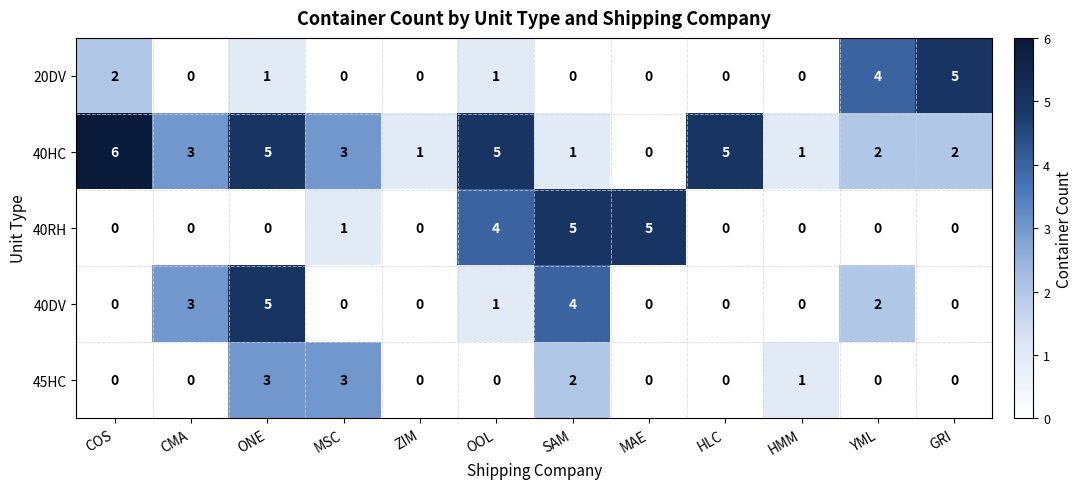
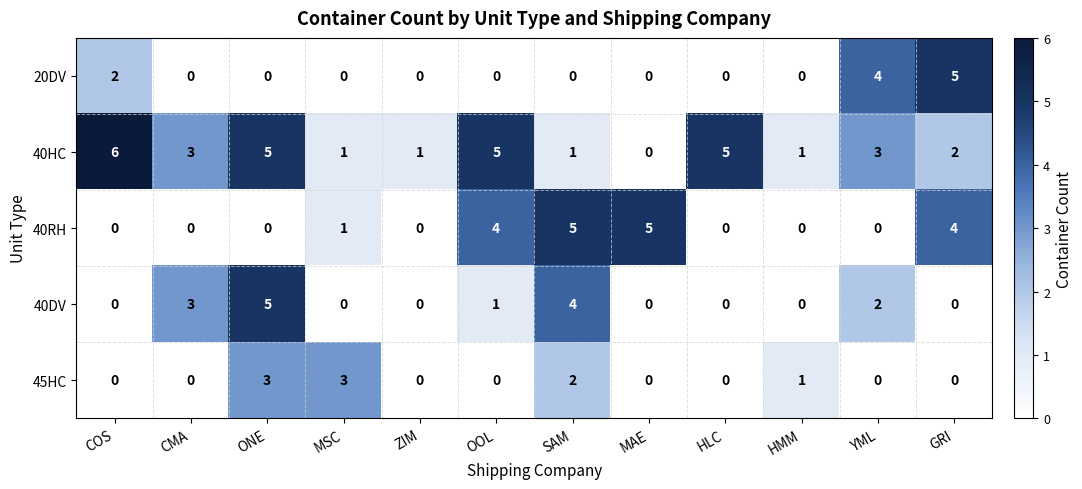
  {
    "20DV": {
      "COS": 2,
      "CMA": 0,
-     "ONE": 1,
+     "ONE": 0,
      "MSC": 0,
      "ZIM": 0,
-     "OOL": 1,
+     "OOL": 0,
      "SAM": 0,
      "MAE": 0,
      "HLC": 0,
      "HMM": 0,
      "YML": 4,
      "GRI": 5
    },
    "40HC": {
      "COS": 6,
      "CMA": 3,
      "ONE": 5,
-     "MSC": 3,
+     "MSC": 1,
      "ZIM": 1,
      "OOL": 5,
      "SAM": 1,
      "MAE": 0,
      "HLC": 5,
      "HMM": 1,
-     "YML": 2,
+     "YML": 3,
      "GRI": 2
    },
    "40RH": {
      "COS": 0,
      "CMA": 0,
      "ONE": 0,
      "MSC": 1,
      "ZIM": 0,
      "OOL": 4,
      "SAM": 5,
      "MAE": 5,
      "HLC": 0,
      "HMM": 0,
      "YML": 0,
-     "GRI": 0
+     "GRI": 4
    },
    "40DV": {
      "COS": 0,
      "CMA": 3,
      "ONE": 5,
      "MSC": 0,
      "ZIM": 0,
      "OOL": 1,
      "SAM": 4,
      "MAE": 0,
      "HLC": 0,
      "HMM": 0,
      "YML": 2,
      "GRI": 0
    },
    "45HC": {
      "COS": 0,
      "CMA": 0,
      "ONE": 3,
      "MSC": 3,
      "ZIM": 0,
      "OOL": 0,
      "SAM": 2,
      "MAE": 0,
      "HLC": 0,
      "HMM": 1,
      "YML": 0,
      "GRI": 0
    }
  }
